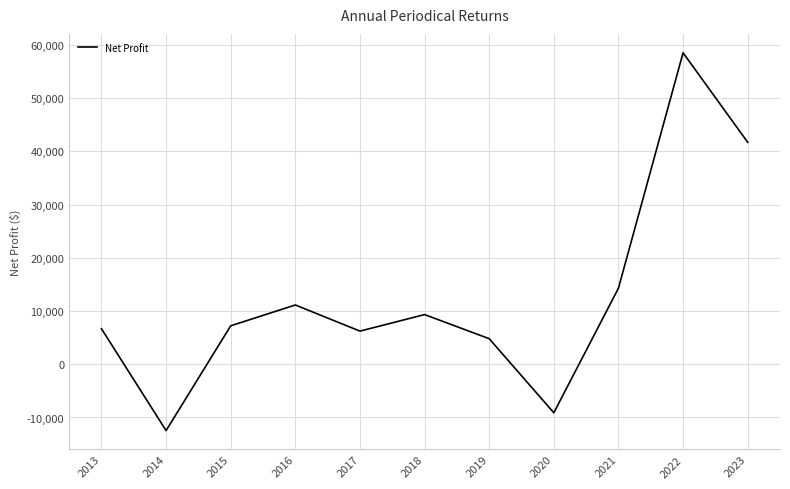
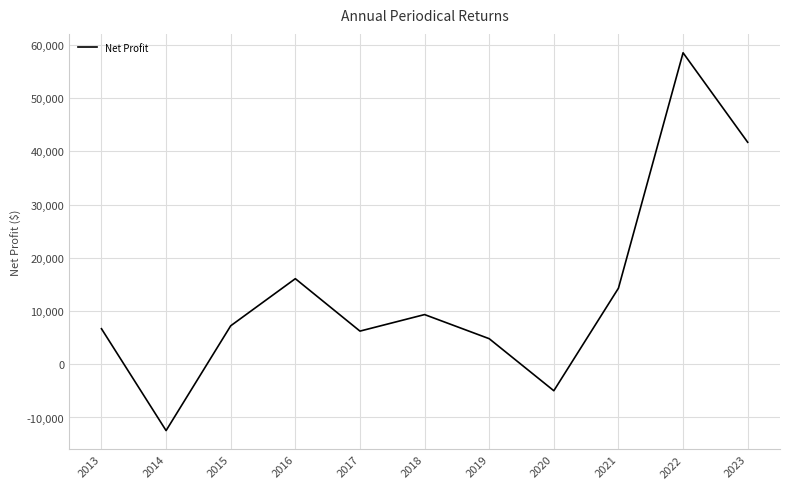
  {
    "2013": "7,000",
    "2014": "-12,000",
    "2015": "7,000",
-   "2016": "11,000",
+   "2016": "16,000",
    "2017": "6,000",
    "2018": "9,000",
    "2019": "5,000",
-   "2020": "-9,000",
+   "2020": "-5,000",
    "2021": "14,000",
    "2022": "59,000",
    "2023": "42,000"
  }
